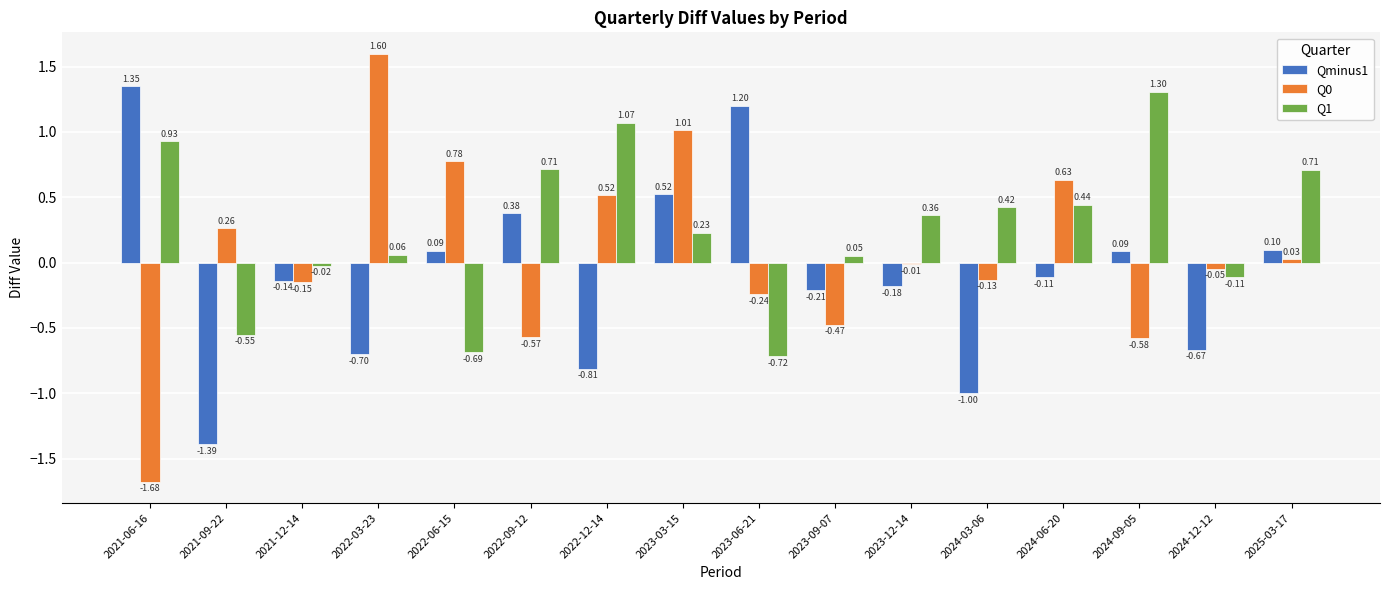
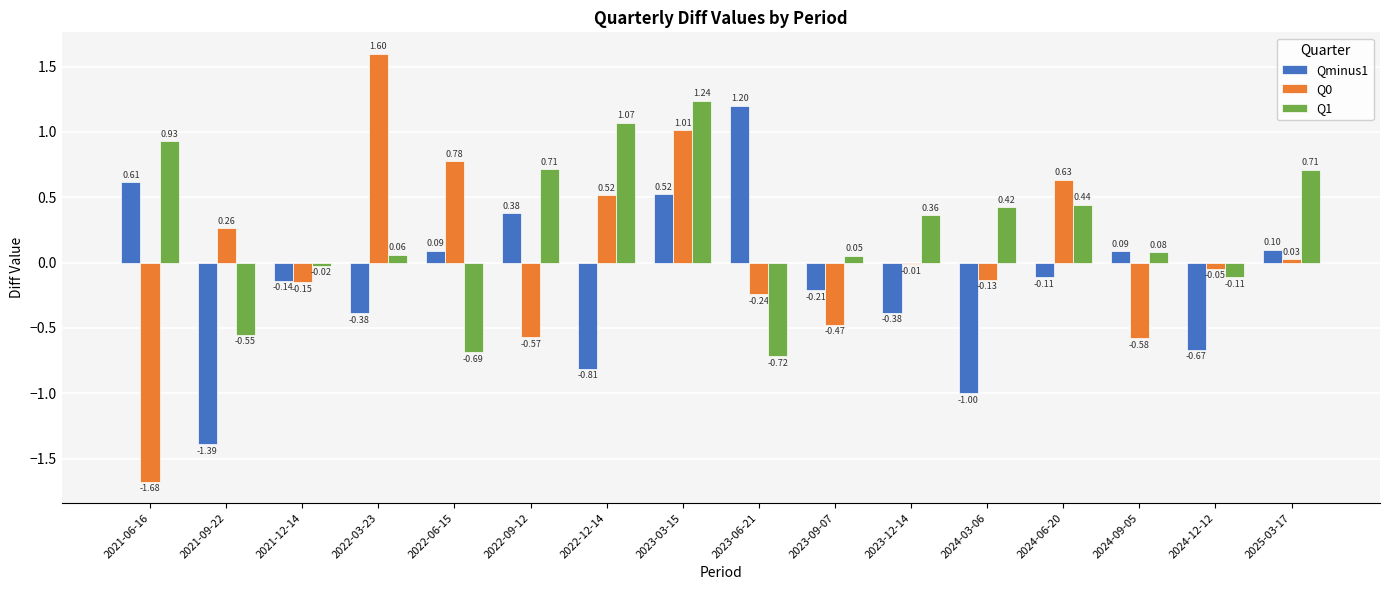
  {
    "Qminus1": {
-     "2021-06-16": 1.35,
+     "2021-06-16": 0.61,
      "2021-09-22": -1.39,
      "2021-12-14": -0.14,
-     "2022-03-23": -0.70,
+     "2022-03-23": -0.38,
      "2022-06-15": 0.09,
      "2022-09-12": 0.38,
      "2022-12-14": -0.81,
      "2023-03-15": 0.52,
      "2023-06-21": 1.20,
      "2023-09-07": -0.21,
-     "2023-12-14": -0.18,
+     "2023-12-14": -0.38,
      "2024-03-06": -1.00,
      "2024-06-20": -0.11,
      "2024-09-05": 0.09,
      "2024-12-12": -0.67,
      "2025-03-17": 0.10
    },
    "Q0": {
      "2021-06-16": -1.68,
      "2021-09-22": 0.26,
      "2021-12-14": -0.15,
      "2022-03-23": 1.60,
      "2022-06-15": 0.78,
      "2022-09-12": -0.57,
      "2022-12-14": 0.52,
      "2023-03-15": 1.01,
      "2023-06-21": -0.24,
      "2023-09-07": -0.47,
      "2023-12-14": -0.01,
      "2024-03-06": -0.13,
      "2024-06-20": 0.63,
      "2024-09-05": -0.58,
      "2024-12-12": -0.05,
      "2025-03-17": 0.03
    },
    "Q1": {
      "2021-06-16": 0.93,
      "2021-09-22": -0.55,
      "2021-12-14": -0.02,
      "2022-03-23": 0.06,
      "2022-06-15": -0.69,
      "2022-09-12": 0.71,
      "2022-12-14": 1.07,
-     "2023-03-15": 0.23,
+     "2023-03-15": 1.24,
      "2023-06-21": -0.72,
      "2023-09-07": 0.05,
      "2023-12-14": 0.36,
      "2024-03-06": 0.42,
      "2024-06-20": 0.44,
-     "2024-09-05": 1.30,
+     "2024-09-05": 0.08,
      "2024-12-12": -0.11,
      "2025-03-17": 0.71
    }
  }
